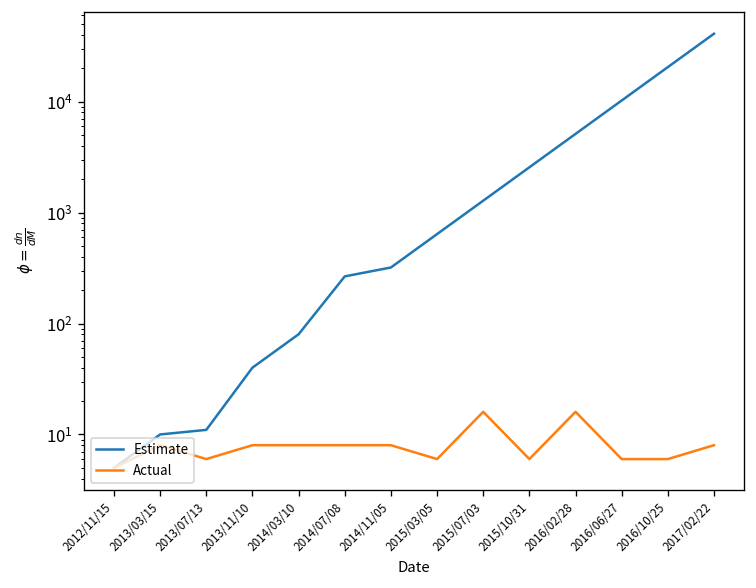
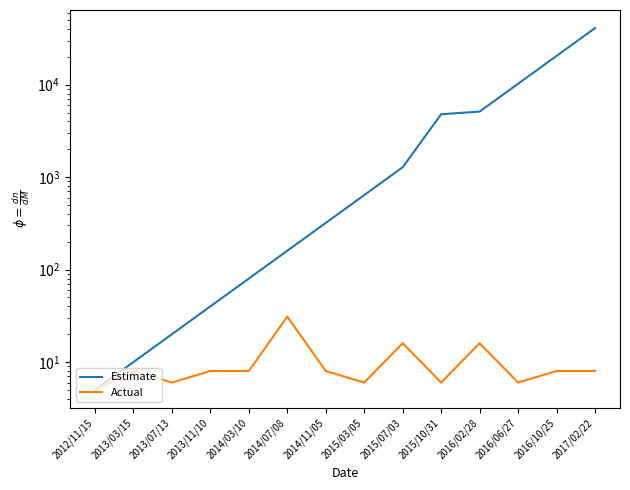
  {
    "Estimate": {
      "2013/03/15": 10,
-     "2013/07/13": 11,
+     "2013/07/13": 20,
      "2013/11/10": 40,
      "2014/03/10": 80,
-     "2014/07/08": 270,
+     "2014/07/08": 160,
      "2014/11/05": 320,
      "2015/03/05": 600,
      "2015/07/03": 1300,
-     "2015/10/31": 2600,
+     "2015/10/31": 5000,
      "2016/02/28": 5000,
      "2016/06/27": 10000,
      "2016/10/25": 20000,
      "2017/02/22": 40000
    },
    "Actual": {
      "2013/07/13": 6,
      "2013/11/10": 8,
      "2014/03/10": 8,
-     "2014/07/08": 8,
+     "2014/07/08": 31,
      "2014/11/05": 8,
      "2015/03/05": 6,
      "2015/07/03": 16,
      "2015/10/31": 6,
      "2016/02/28": 16,
      "2016/06/27": 6,
-     "2016/10/25": 6,
+     "2016/10/25": 8,
      "2017/02/22": 8
    }
  }
